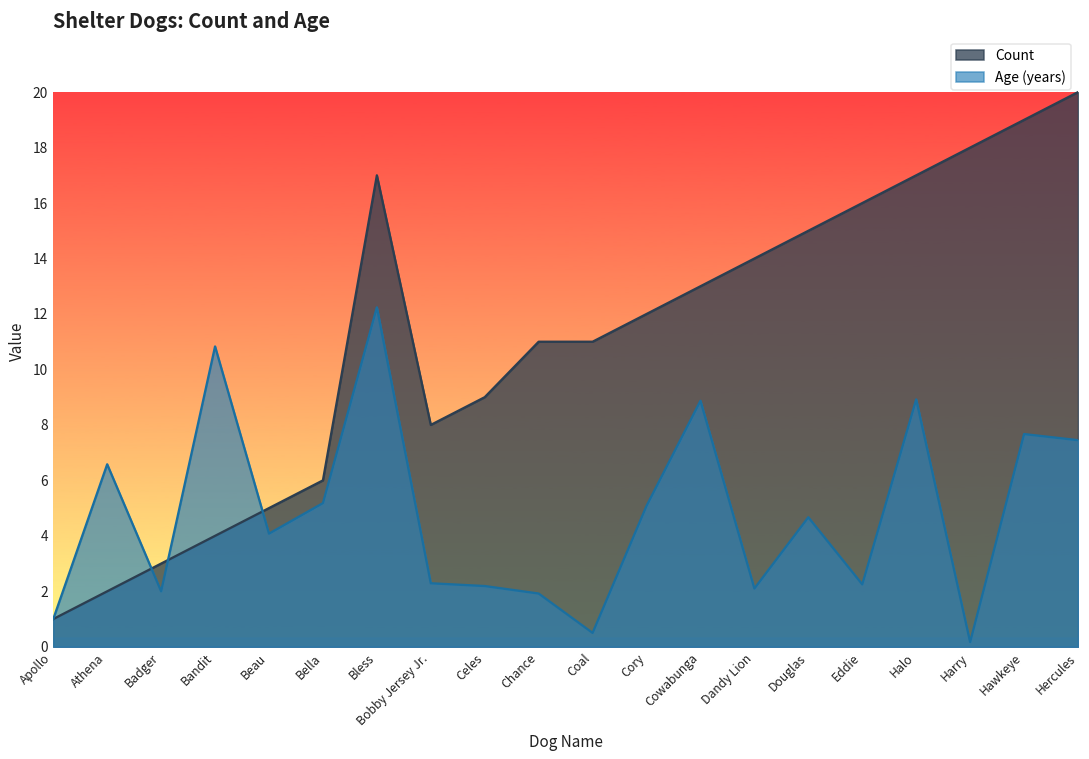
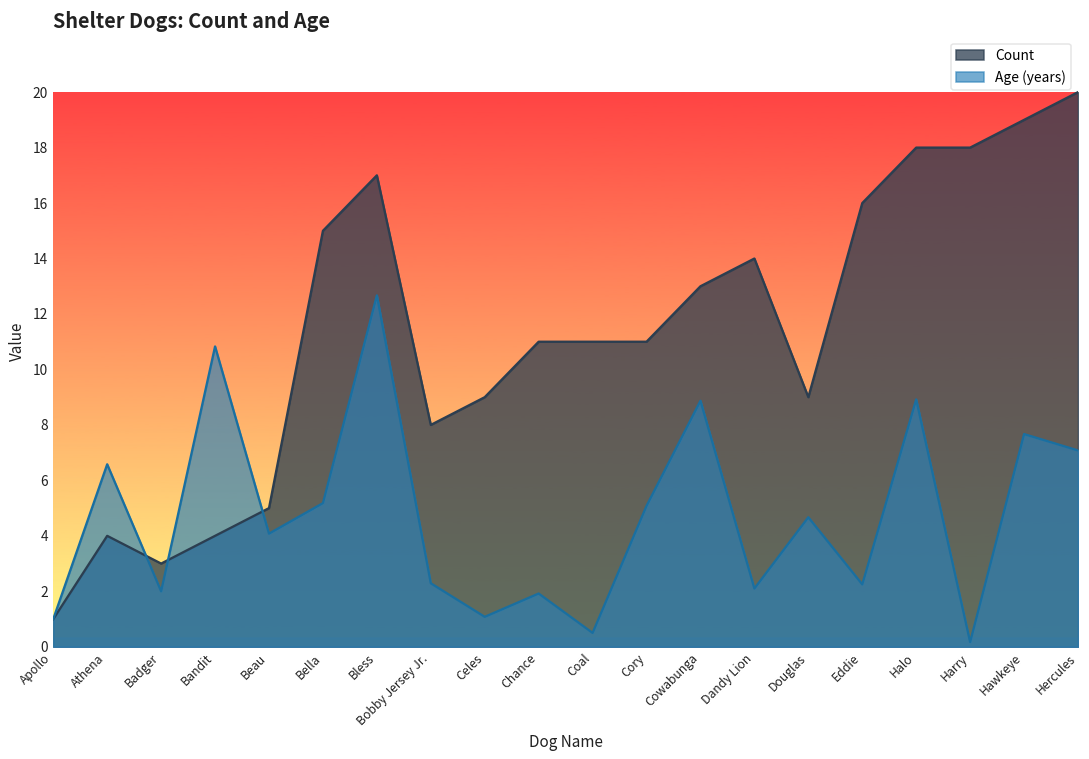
  {
    "Count": {
-     "Athena": 2,
+     "Athena": 4,
      "Badger": 3,
      "Bandit": 4,
      "Beau": 5,
-     "Bella": 6,
+     "Bella": 15,
      "Bless": 17,
      "Bobby Jersey Jr.": 8,
      "Celes": 9,
      "Chance": 11,
      "Coal": 11,
-     "Cory": 12,
+     "Cory": 11,
      "Cowabunga": 13,
      "Dandy Lion": 14,
-     "Douglas": 15,
+     "Douglas": 9,
      "Eddie": 16,
-     "Halo": 17,
+     "Halo": 18,
      "Harry": 18,
      "Hawkeye": 19,
      "Hercules": 20
    },
    "Age (years)": {
      "Athena": 6.6,
      "Badger": 2.0,
      "Bandit": 10.8,
      "Beau": 4.1,
      "Bella": 5.2,
-     "Bless": 12.2,
+     "Bless": 12.7,
      "Bobby Jersey Jr.": 2.3,
-     "Celes": 2.2,
+     "Celes": 1.1,
      "Chance": 1.9,
      "Coal": 0.5,
      "Cory": 5.1,
      "Cowabunga": 8.9,
      "Dandy Lion": 2.1,
      "Douglas": 4.7,
      "Eddie": 2.3,
      "Halo": 8.9,
      "Hawkeye": 7.7,
-     "Hercules": 7.5
+     "Hercules": 7.1
    }
  }
